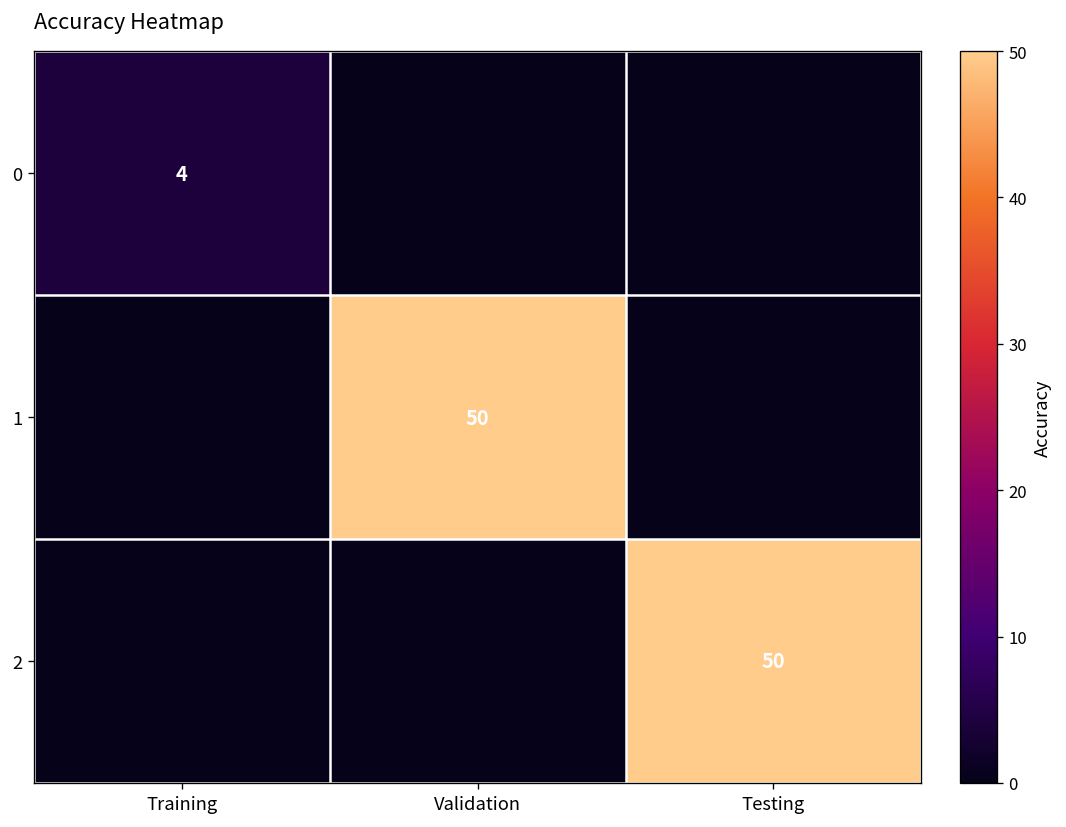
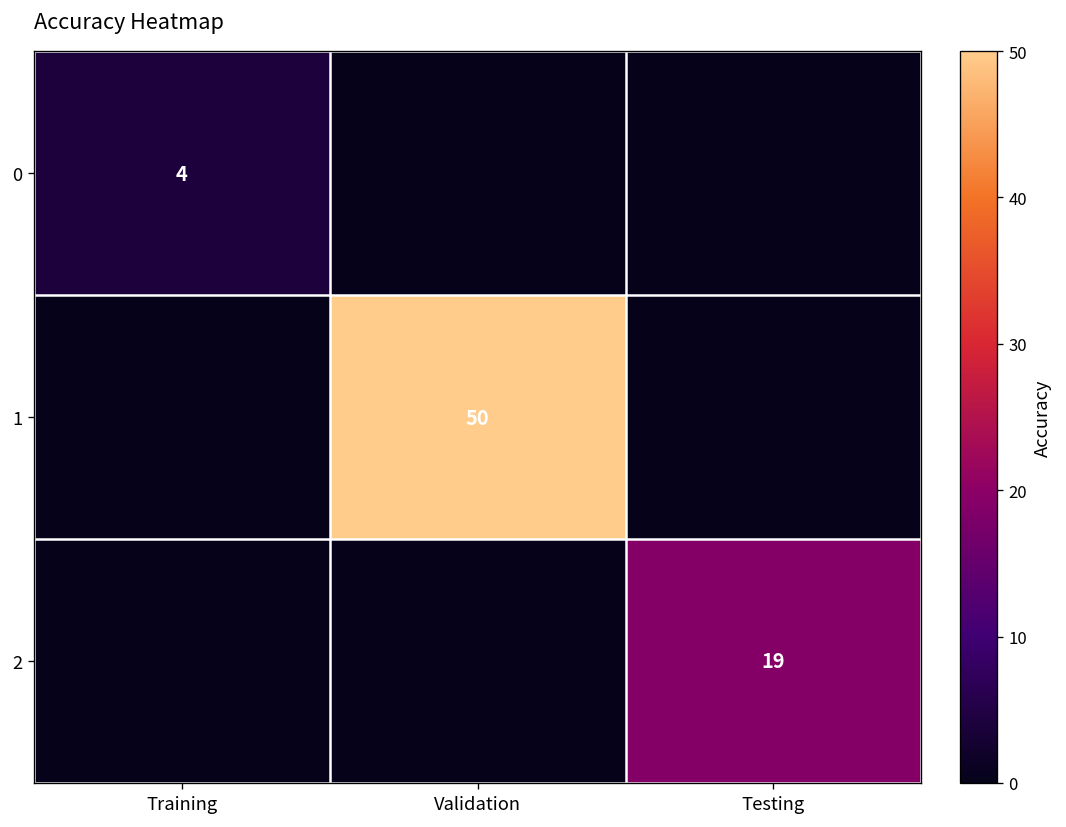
  {
    "0": {
      "Training": 4
    },
    "1": {
      "Validation": 50
    },
    "2": {
-     "Testing": 50
+     "Testing": 19
    }
  }
